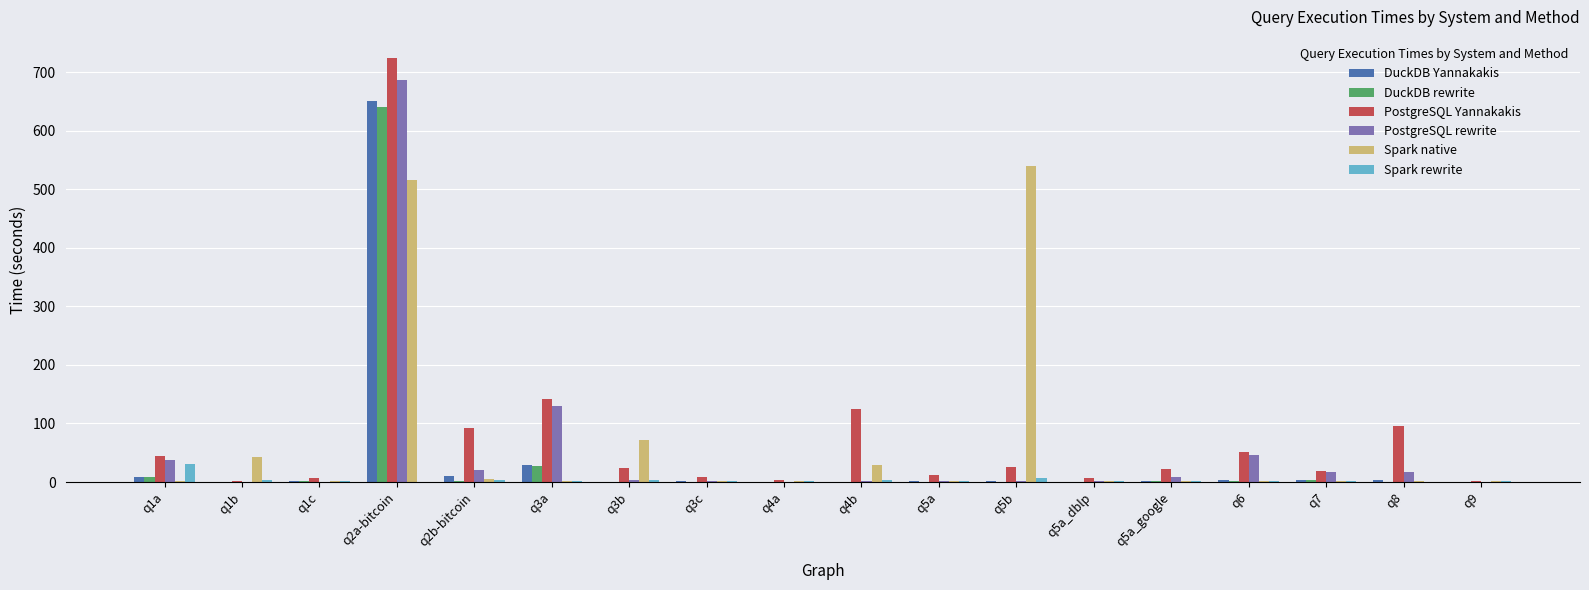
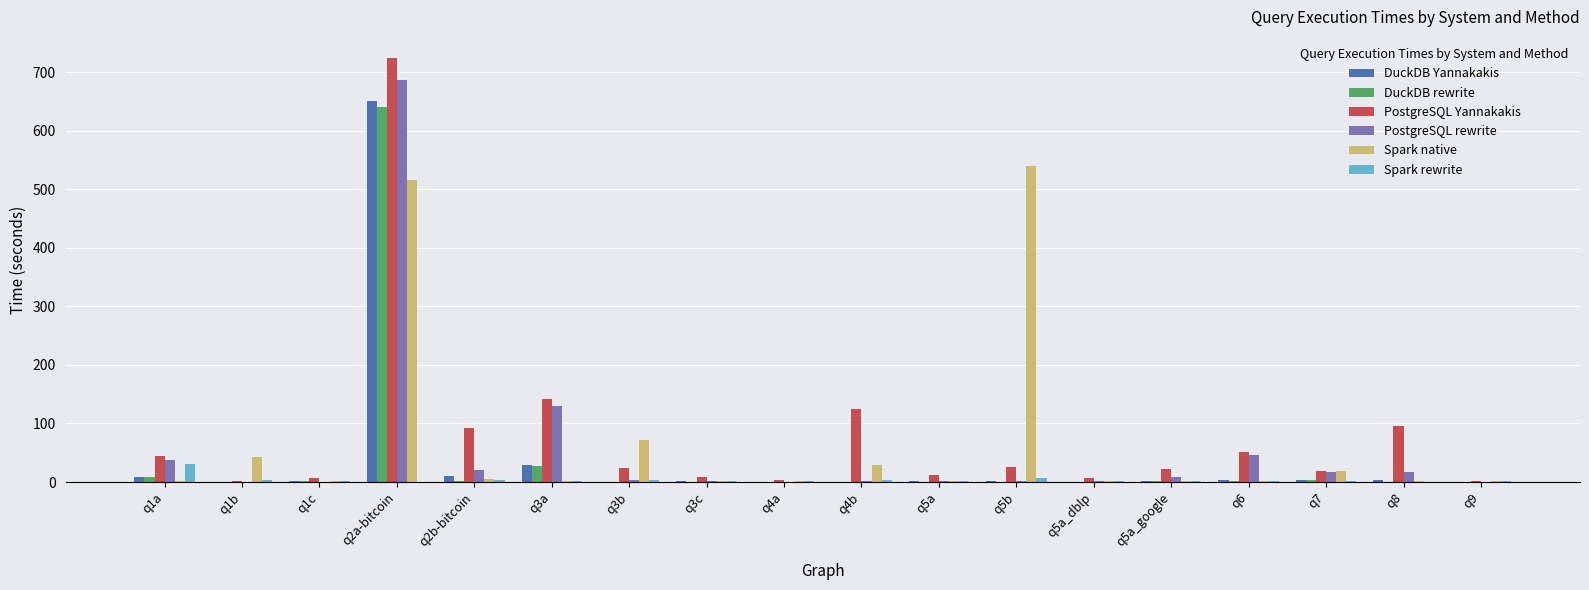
  {
    "DuckDB rewrite": {
      "q1a": 10,
      "q2a-bitcoin": 640,
      "q3a": 30
    },
    "PostgreSQL Yannakakis": {
      "q1a": 40,
      "q1c": 10,
      "q2a-bitcoin": 720,
      "q2b-bitcoin": 90,
      "q3a": 140,
      "q3b": 20,
      "q3c": 10,
      "q4b": 120,
      "q5a": 10,
      "q5b": 30,
      "q5a_dblp": 10,
      "q5a_google": 20,
      "q6": 50,
      "q7": 20,
      "q8": 100
    },
    "Spark native": {
      "q1b": 40,
      "q2a-bitcoin": 520,
      "q2b-bitcoin": 10,
      "q3b": 70,
      "q4b": 30,
      "q5b": 540,
-     "q7": 0
+     "q7": 20
    },
    "Spark rewrite": {
      "q1a": 30,
      "q5b": 10
    }
  }
